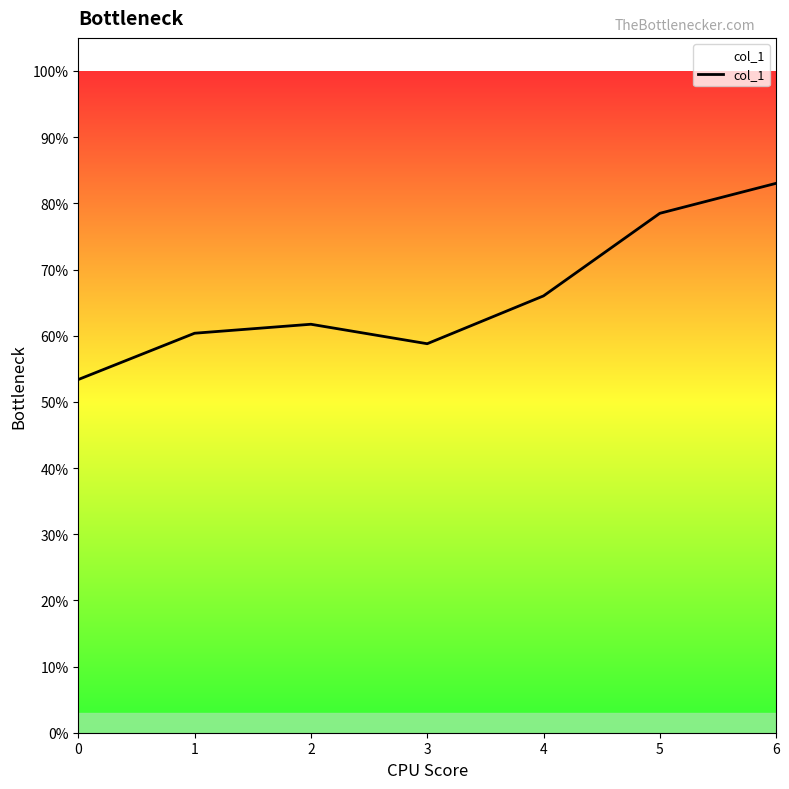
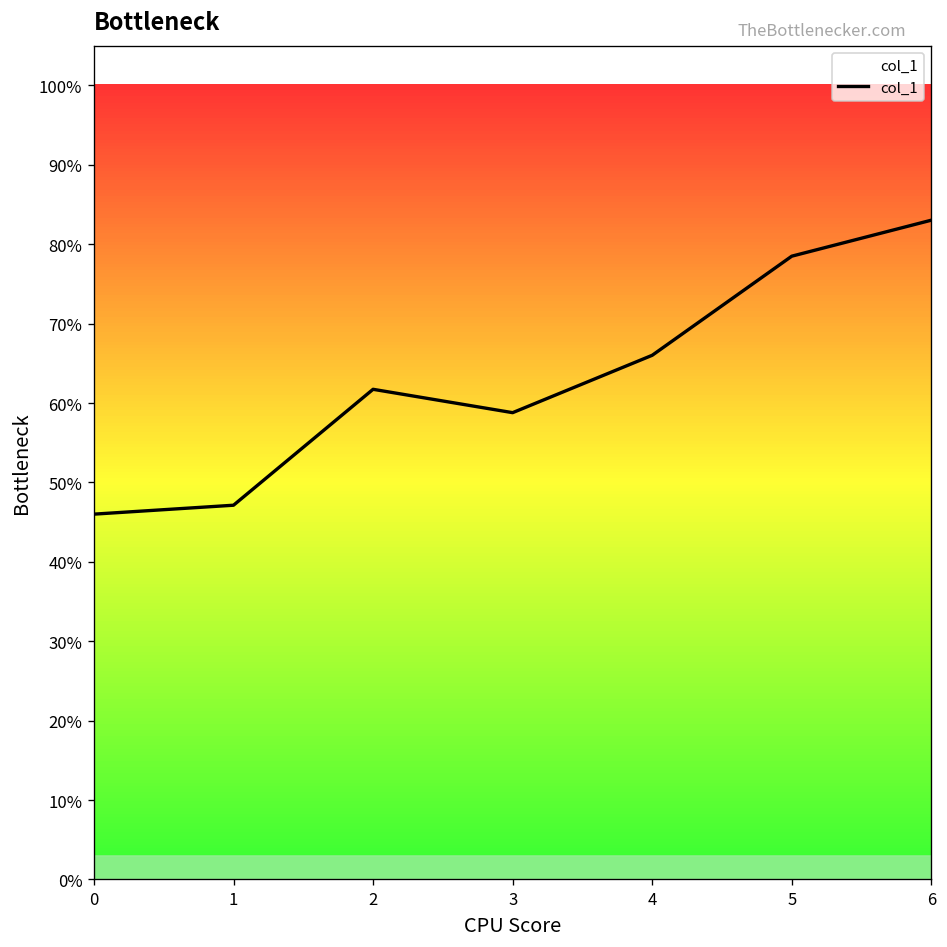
  {
    "col_1": {
-     "0": "53%",
-     "1": "60%",
+     "0": "46%",
+     "1": "47%",
      "2": "62%",
      "3": "59%",
      "4": "66%",
      "5": "78%",
      "6": "83%"
    }
  }
